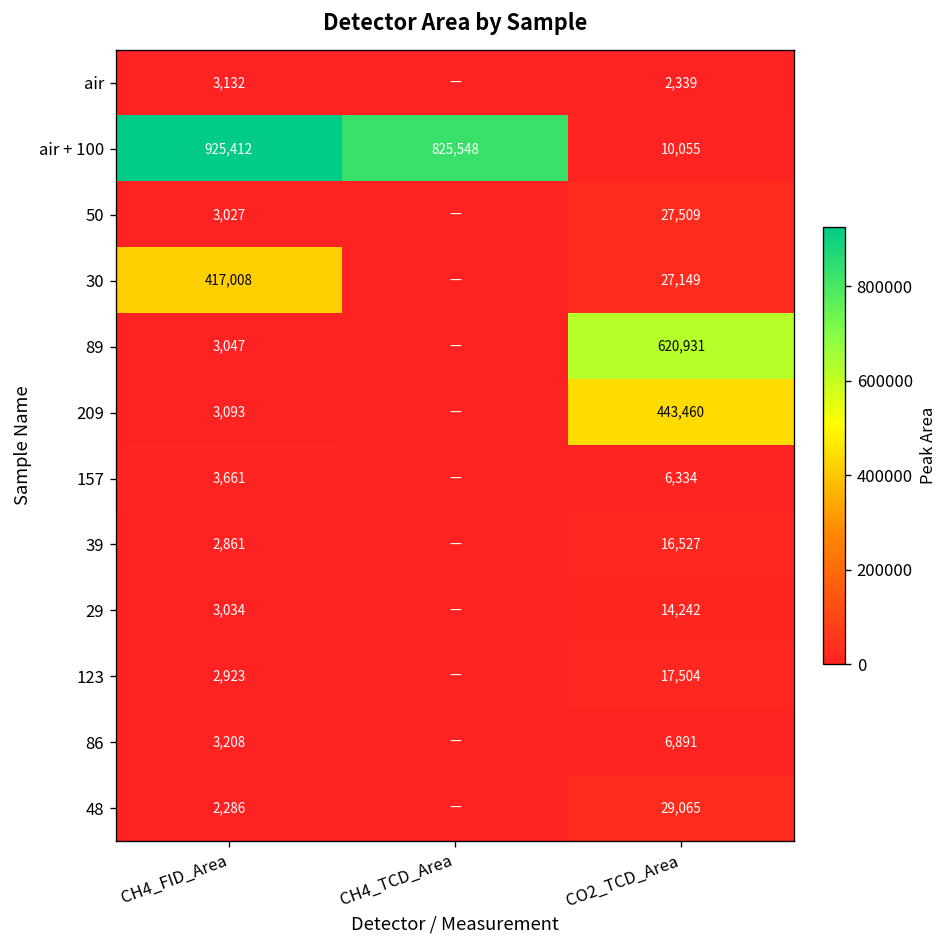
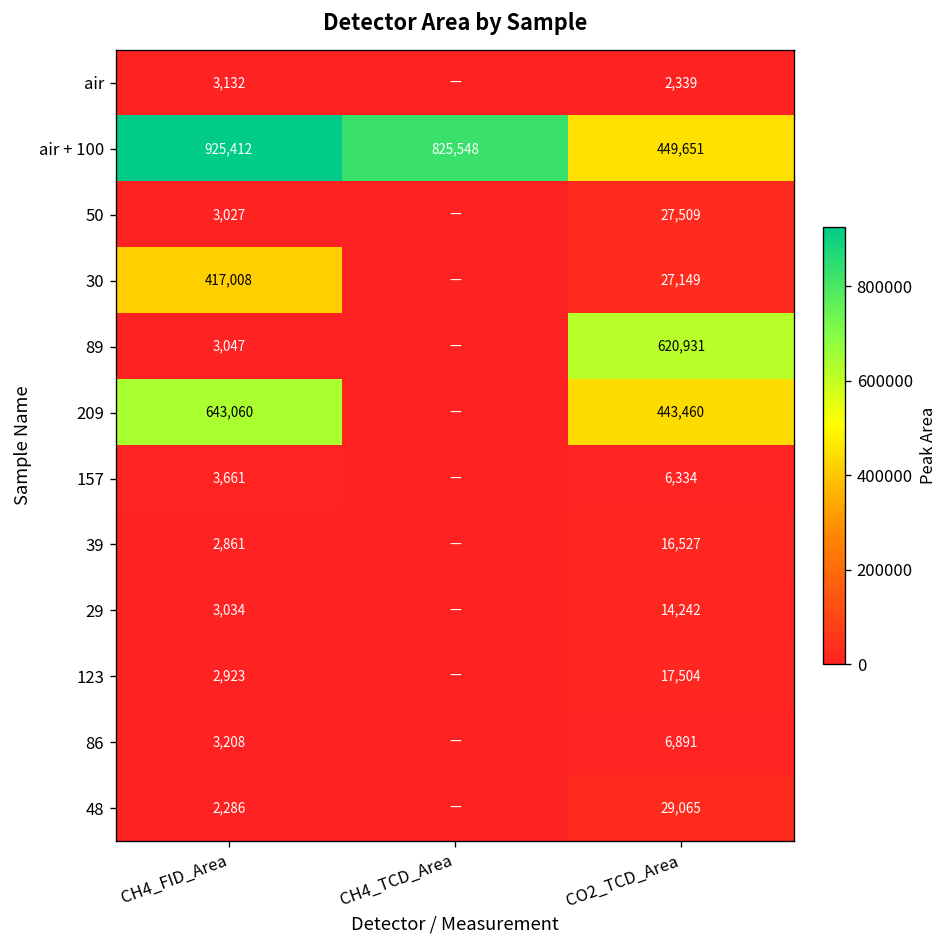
  {
    "air": {
      "CH4_FID_Area": "3,132",
      "CO2_TCD_Area": "2,339"
    },
    "air + 100": {
      "CH4_FID_Area": "925,412",
      "CH4_TCD_Area": "825,548",
-     "CO2_TCD_Area": "10,055"
+     "CO2_TCD_Area": "449,651"
    },
    "50": {
      "CH4_FID_Area": "3,027",
      "CO2_TCD_Area": "27,509"
    },
    "30": {
      "CH4_FID_Area": "417,008",
      "CO2_TCD_Area": "27,149"
    },
    "89": {
      "CH4_FID_Area": "3,047",
      "CO2_TCD_Area": "620,931"
    },
    "209": {
-     "CH4_FID_Area": "3,093",
+     "CH4_FID_Area": "643,060",
      "CO2_TCD_Area": "443,460"
    },
    "157": {
      "CH4_FID_Area": "3,661",
      "CO2_TCD_Area": "6,334"
    },
    "39": {
      "CH4_FID_Area": "2,861",
      "CO2_TCD_Area": "16,527"
    },
    "29": {
      "CH4_FID_Area": "3,034",
      "CO2_TCD_Area": "14,242"
    },
    "123": {
      "CH4_FID_Area": "2,923",
      "CO2_TCD_Area": "17,504"
    },
    "86": {
      "CH4_FID_Area": "3,208",
      "CO2_TCD_Area": "6,891"
    },
    "48": {
      "CH4_FID_Area": "2,286",
      "CO2_TCD_Area": "29,065"
    }
  }
